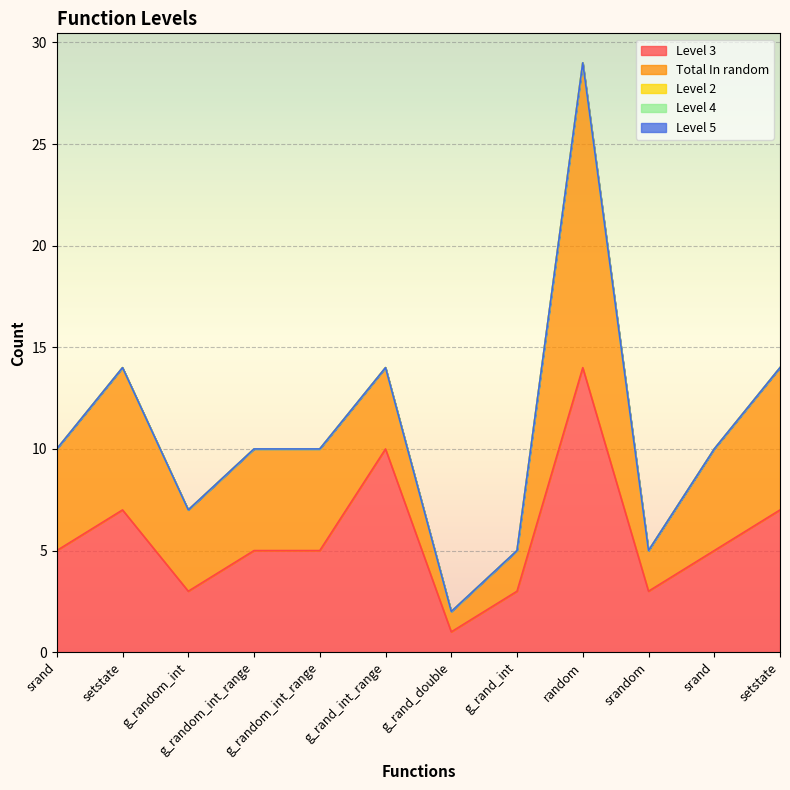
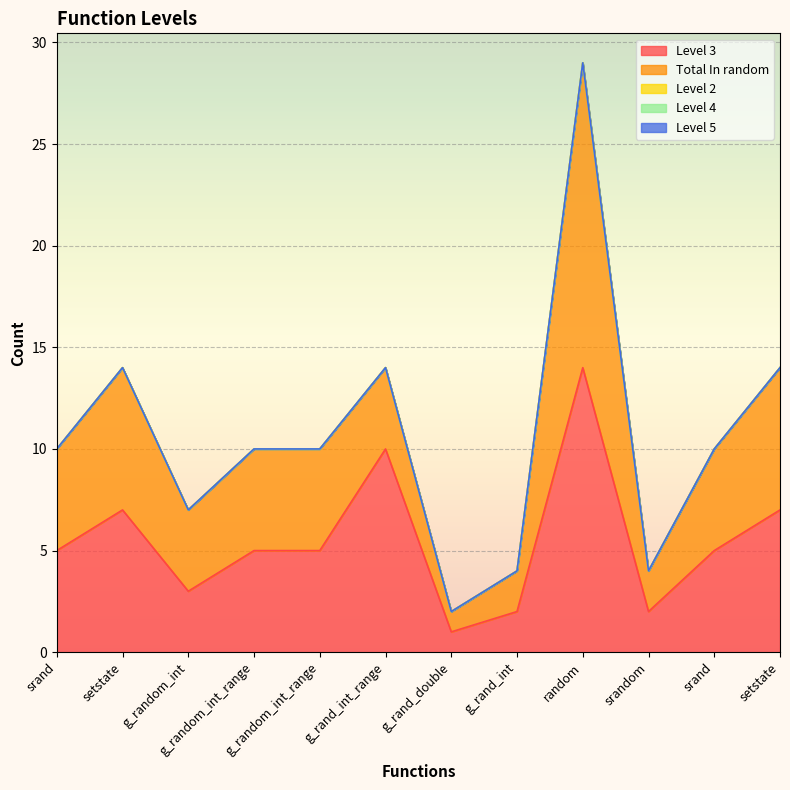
  {
    "Level 3": {
      "g_random_int": 3,
      "g_rand_int_range": 10,
      "g_rand_double": 1,
-     "g_rand_int": 3,
+     "g_rand_int": 2,
      "random": 14,
-     "srandom": 3
+     "srandom": 2
    }
  }
